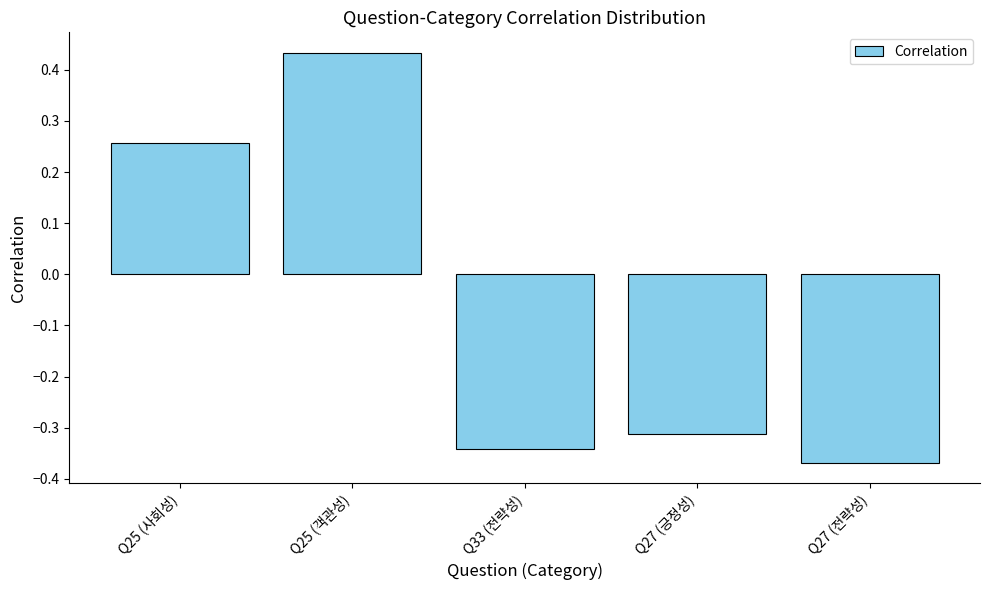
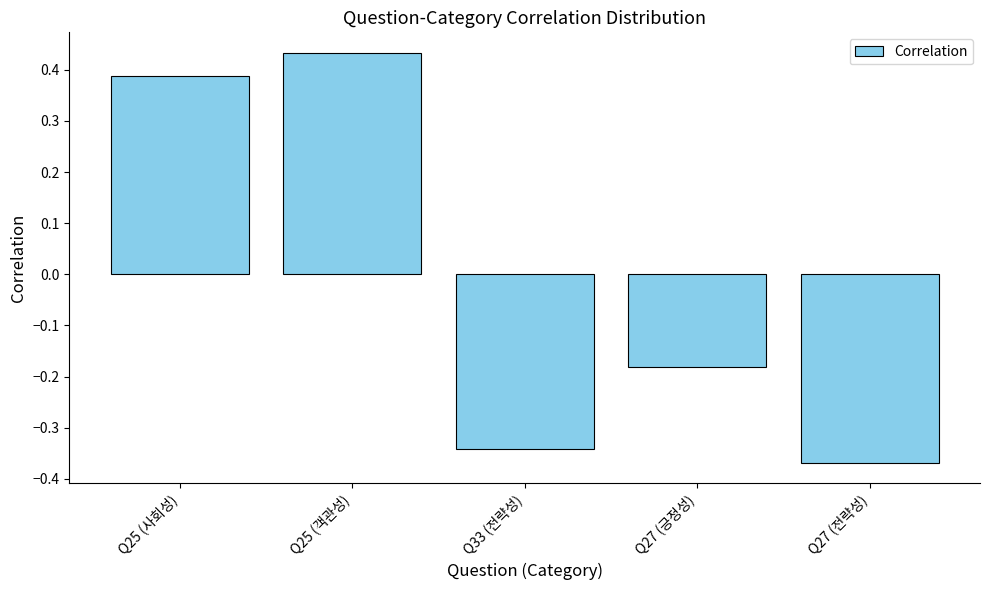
  {
-   "Q25 (사회성)": 0.26,
+   "Q25 (사회성)": 0.39,
    "Q25 (객관성)": 0.43,
    "Q33 (전략성)": -0.34,
-   "Q27 (긍정성)": -0.31,
+   "Q27 (긍정성)": -0.18,
    "Q27 (전략성)": -0.37
  }
